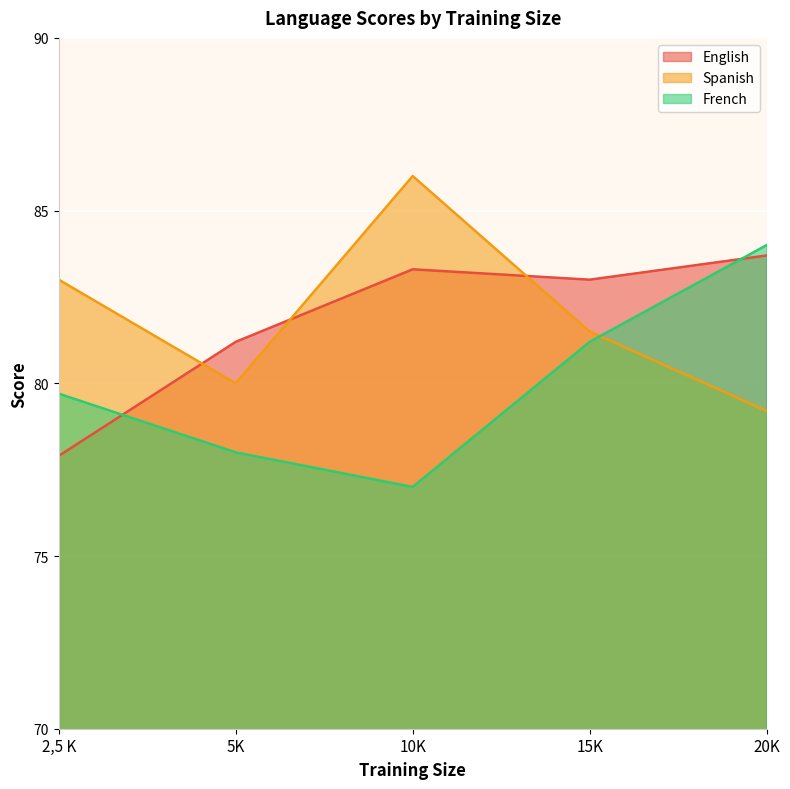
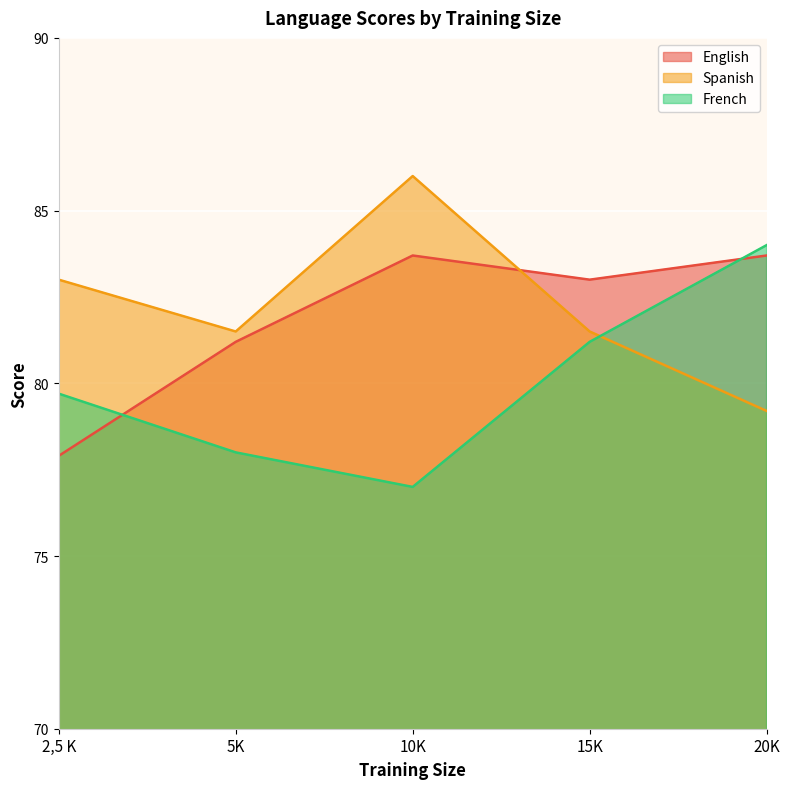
  {
    "English": {
      "2,5 K": 77.9,
      "5K": 81.2,
-     "10K": 83.3,
+     "10K": 83.7,
      "15K": 83.0,
      "20K": 83.7
    },
    "Spanish": {
      "2,5 K": 83.0,
-     "5K": 80.0,
+     "5K": 81.5,
      "10K": 86.0,
      "15K": 81.5,
      "20K": 79.2
    },
    "French": {
      "2,5 K": 79.7,
      "5K": 78.0,
      "10K": 77.0,
      "15K": 81.2,
      "20K": 84.0
    }
  }
